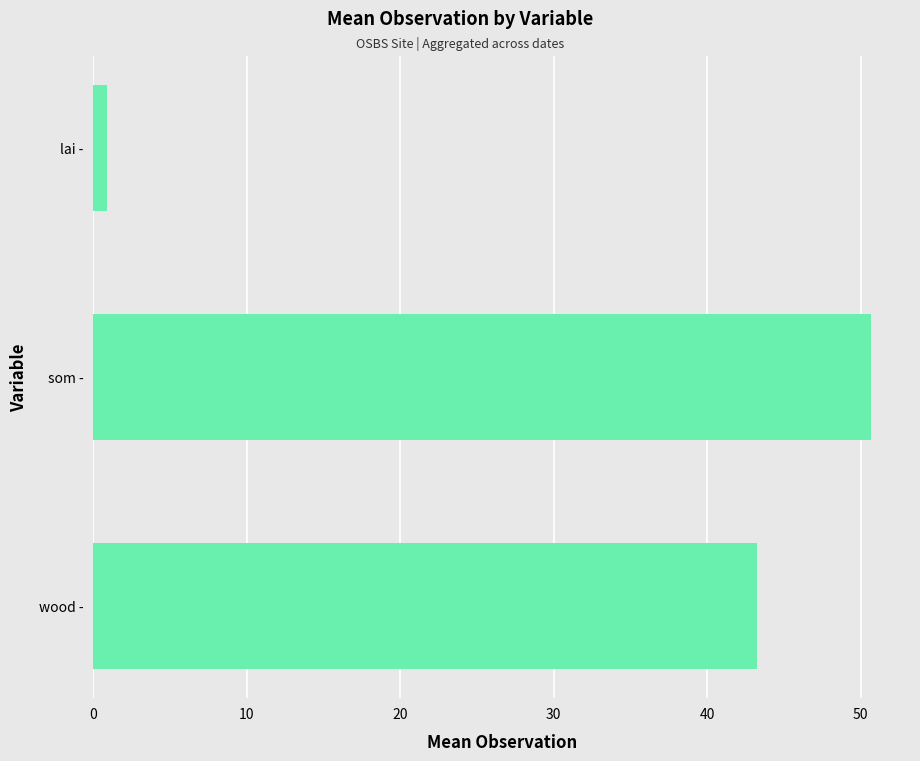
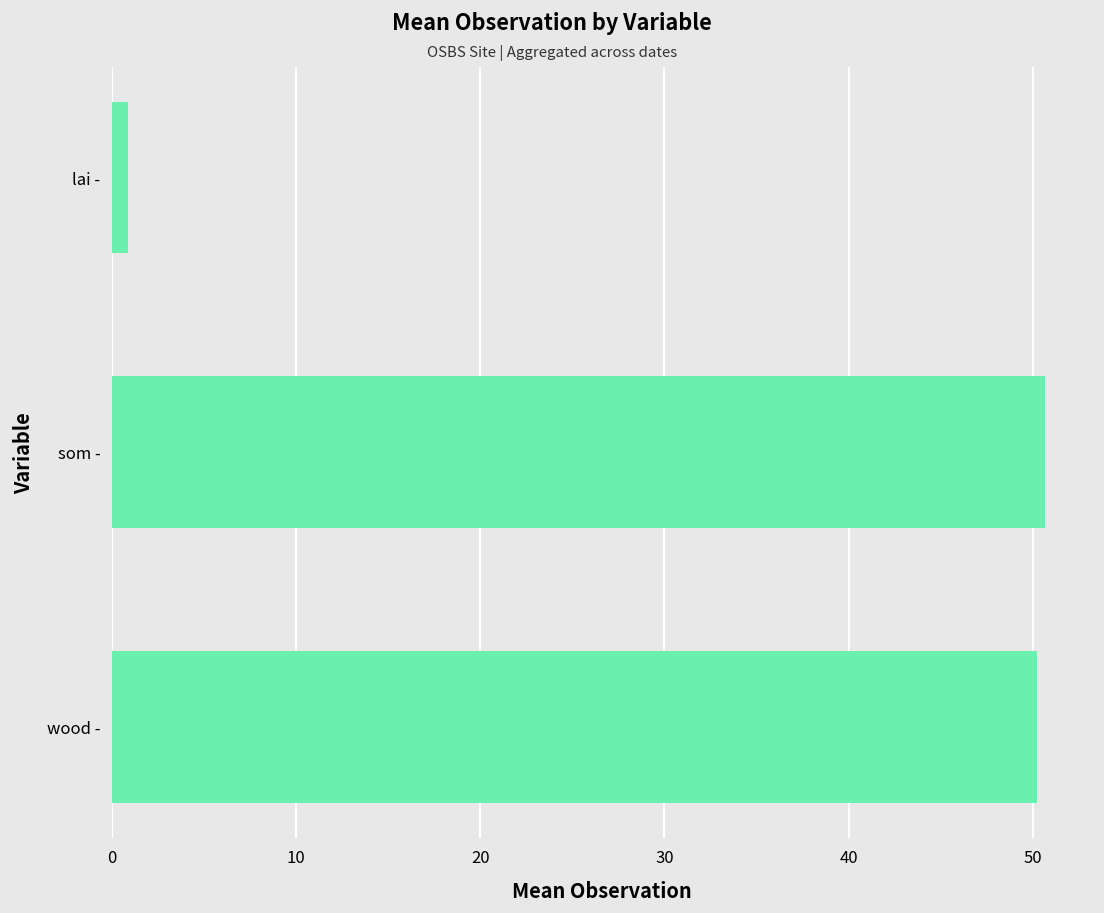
  {
    "lai -": 0.9,
    "som -": 50.7,
-   "wood -": 43.2
+   "wood -": 50.2
  }
